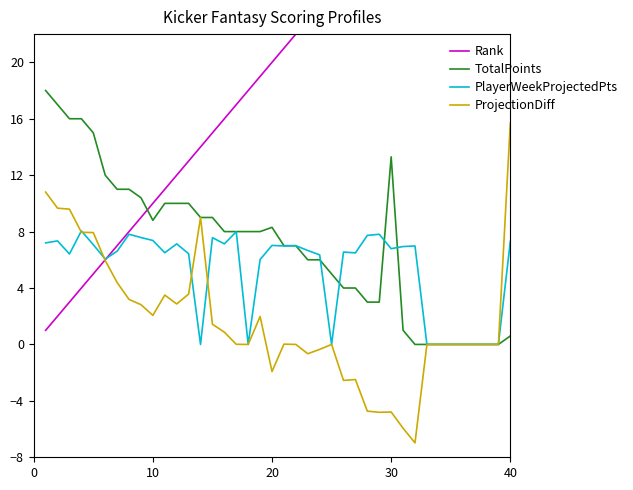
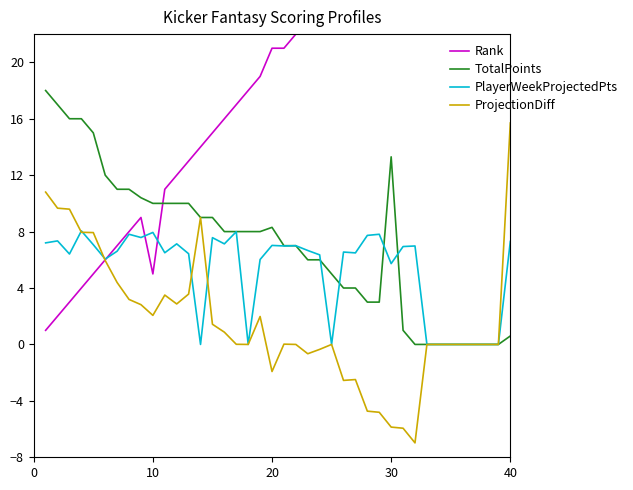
  {
    "Rank": {
-     "10": 10,
-     "20": 20
+     "10": 5,
+     "20": 21
    },
    "TotalPoints": {
-     "10": 8.8,
+     "10": 10.0,
      "20": 8.3,
      "30": 13.3,
      "40": 0.6
    },
    "PlayerWeekProjectedPts": {
-     "10": 7.4,
+     "10": 7.9,
      "20": 7.0,
-     "30": 6.8,
+     "30": 5.7,
      "40": 7.3
    },
    "ProjectionDiff": {
      "10": 2.1,
      "20": -1.9,
-     "30": -4.8,
+     "30": -5.9,
      "40": 15.7
    }
  }
